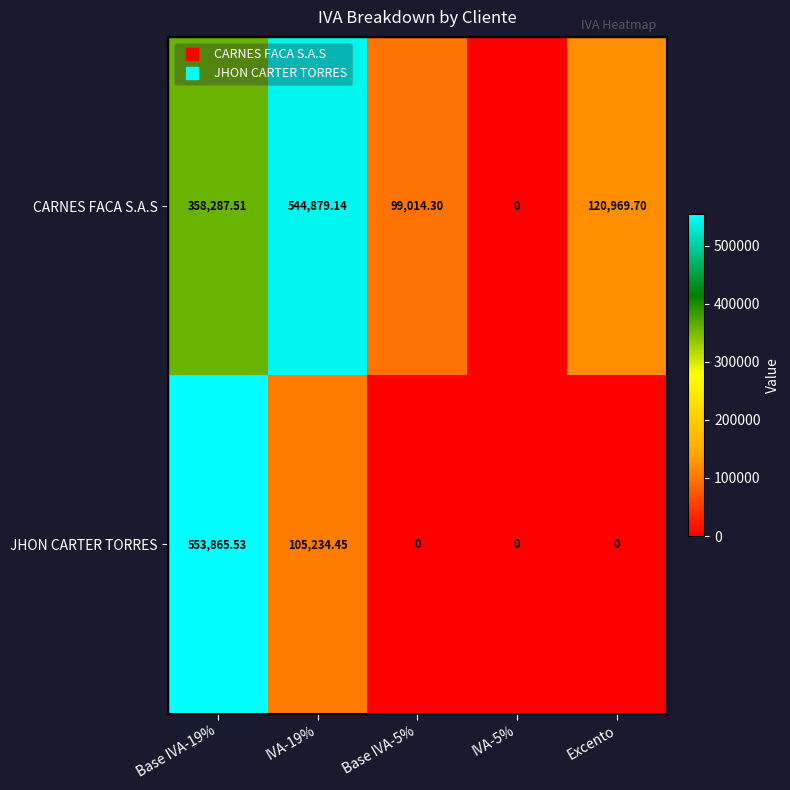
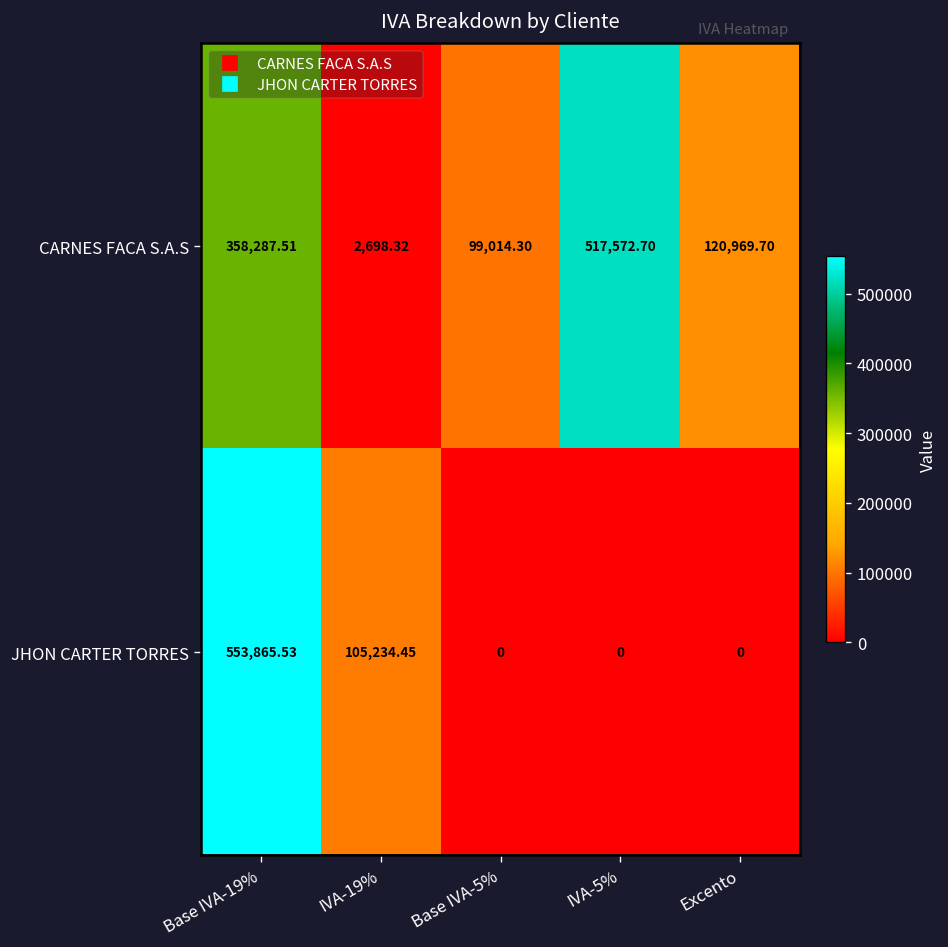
  {
    "CARNES FACA S.A.S": {
      "Base IVA-19%": "358,287.51",
-     "IVA-19%": "544,879.14",
+     "IVA-19%": "2,698.32",
      "Base IVA-5%": "99,014.30",
-     "IVA-5%": "0",
+     "IVA-5%": "517,572.70",
      "Excento": "120,969.70"
    },
    "JHON CARTER TORRES": {
      "Base IVA-19%": "553,865.53",
      "IVA-19%": "105,234.45",
      "Base IVA-5%": "0",
      "IVA-5%": "0",
      "Excento": "0"
    }
  }
